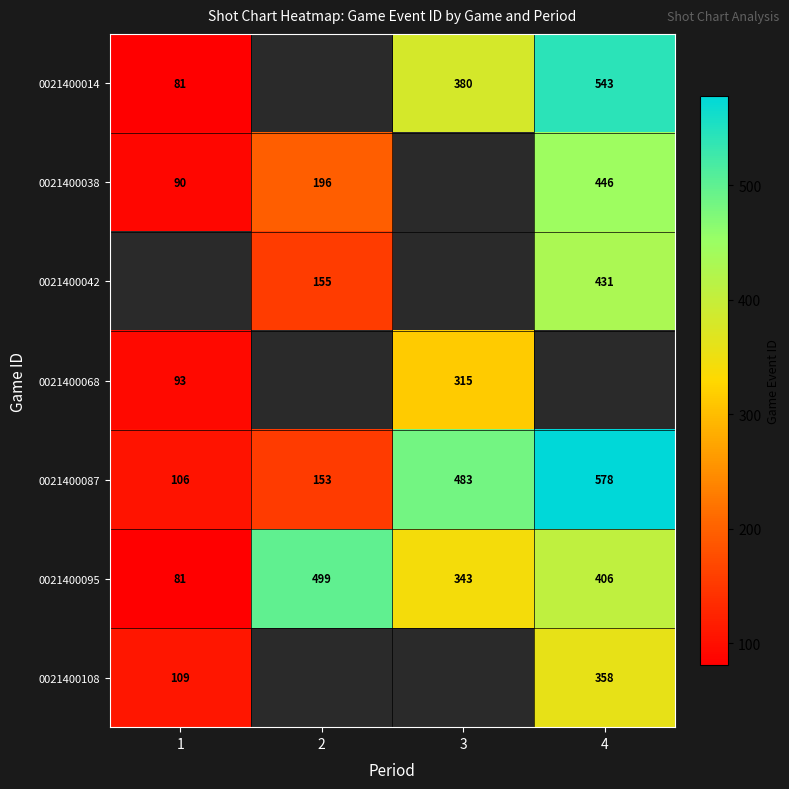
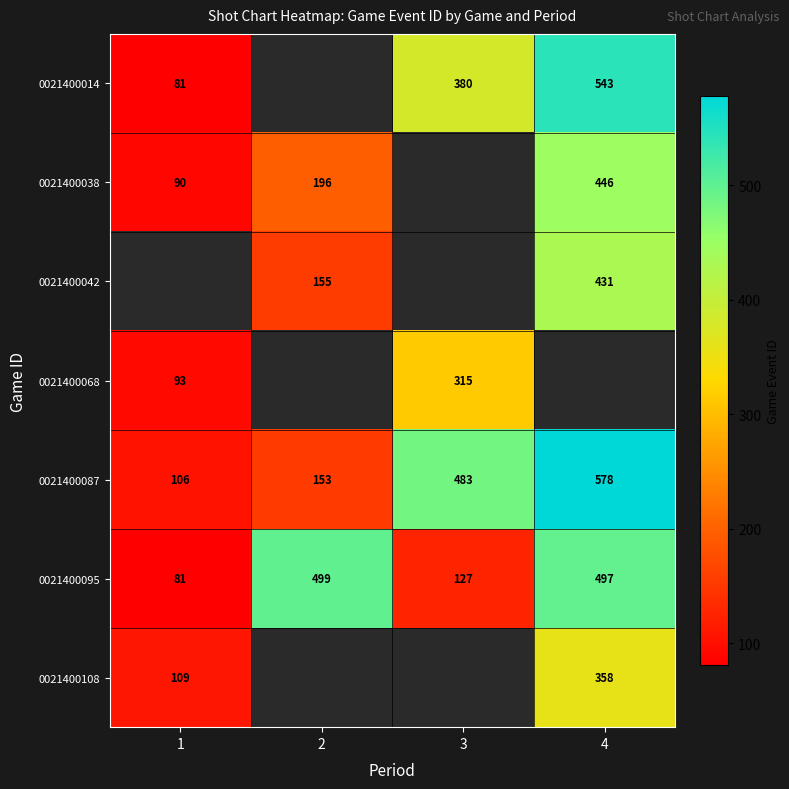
  {
    "0021400014": {
      "1": 81,
      "3": 380,
      "4": 543
    },
    "0021400038": {
      "1": 90,
      "2": 196,
      "4": 446
    },
    "0021400042": {
      "2": 155,
      "4": 431
    },
    "0021400068": {
      "1": 93,
      "3": 315
    },
    "0021400087": {
      "1": 106,
      "2": 153,
      "3": 483,
      "4": 578
    },
    "0021400095": {
      "1": 81,
      "2": 499,
-     "3": 343,
-     "4": 406
+     "3": 127,
+     "4": 497
    },
    "0021400108": {
      "1": 109,
      "4": 358
    }
  }
